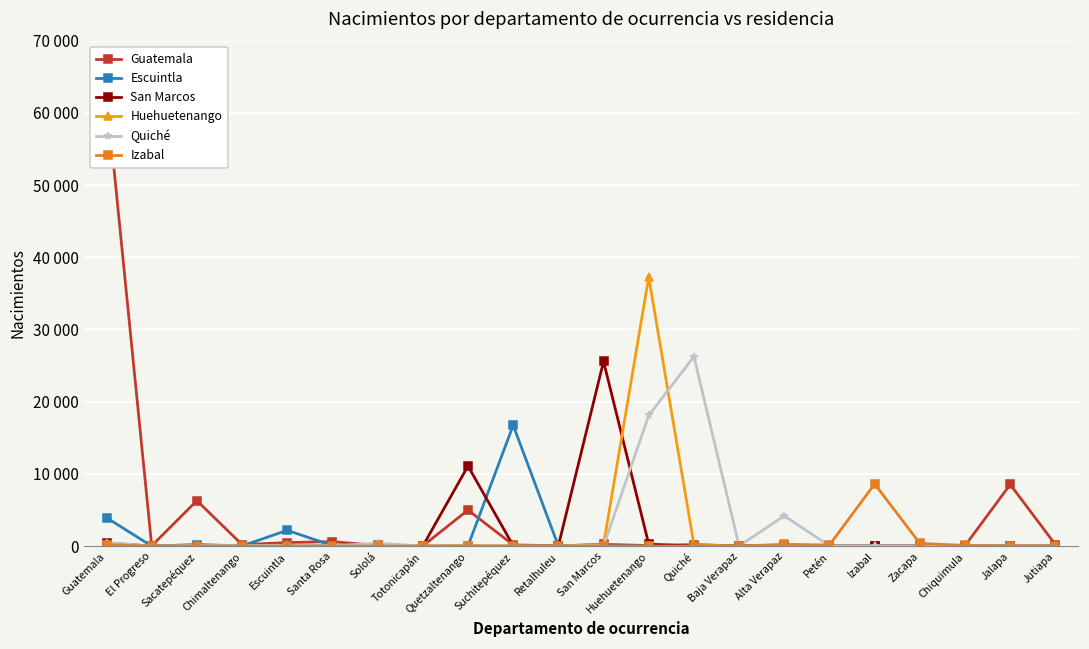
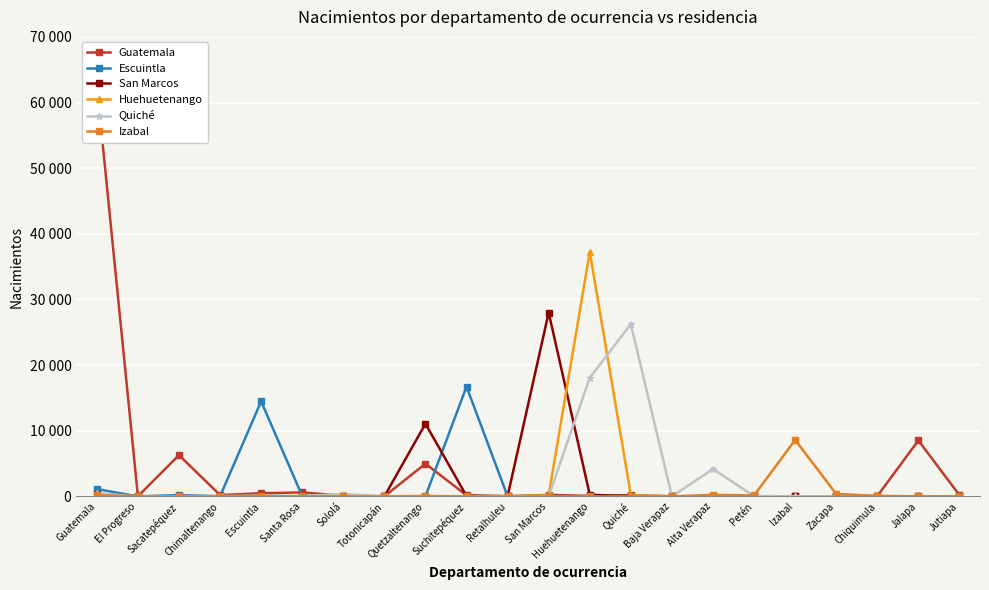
  {
    "Guatemala": {
      "Sacatepéquez": 6000,
      "Santa Rosa": 1000,
      "Quetzaltenango": 5000,
      "Jalapa": 9000
    },
    "Escuintla": {
-     "Guatemala": 4000,
-     "Escuintla": 2000,
+     "Guatemala": 1000,
+     "Escuintla": 14000,
      "Suchitepéquez": 17000
    },
    "San Marcos": {
      "Quetzaltenango": 11000,
-     "San Marcos": 26000
+     "San Marcos": 28000
    },
    "Quiché": {
      "Huehuetenango": 18000,
      "Quiché": 26000,
      "Alta Verapaz": 4000
    }
  }
